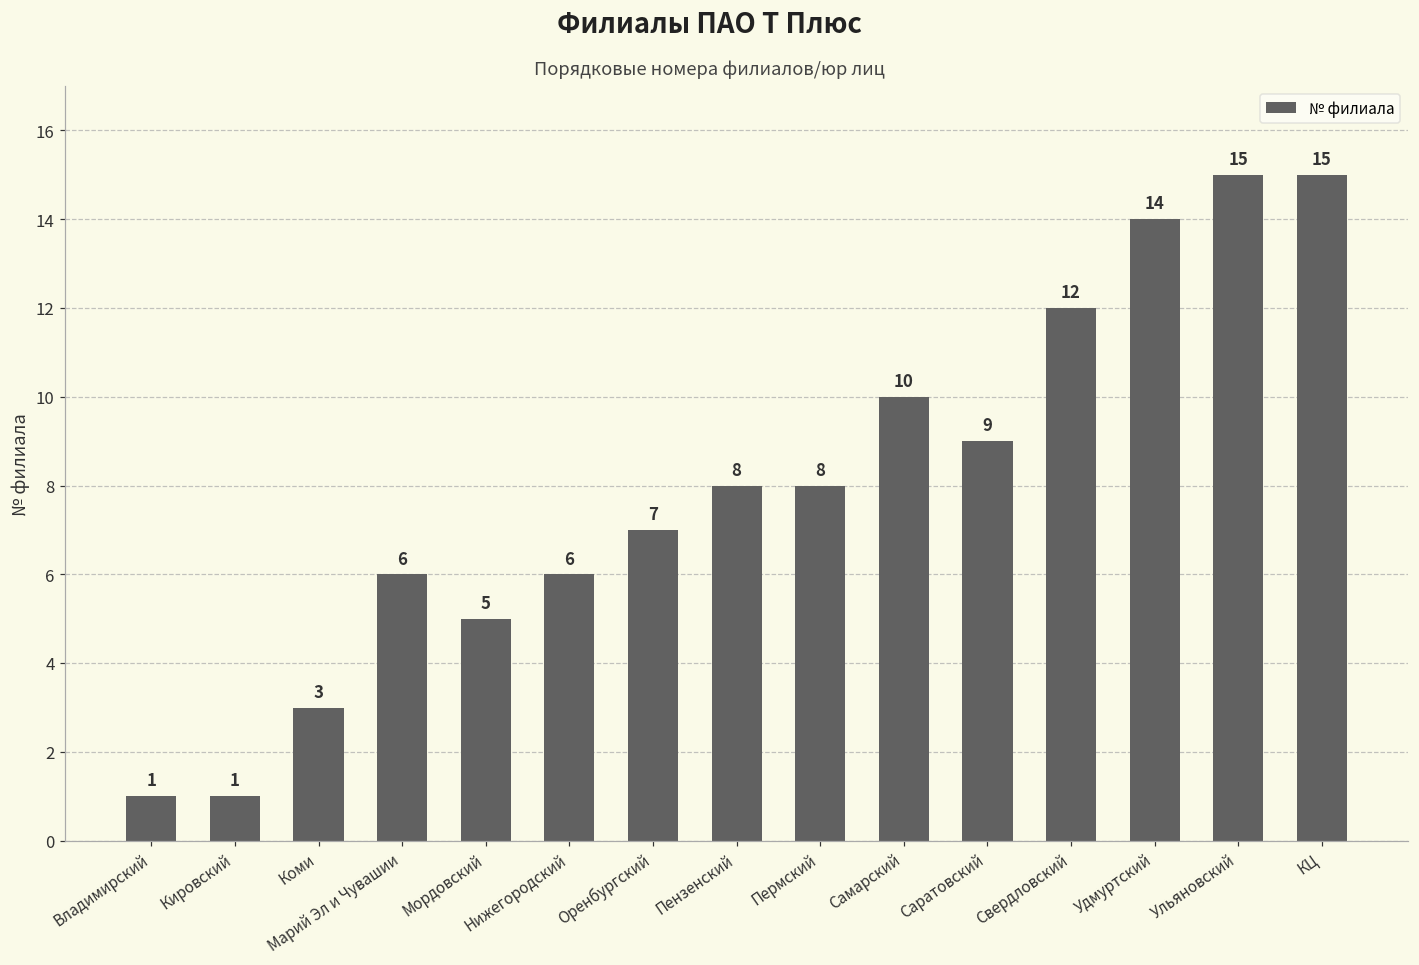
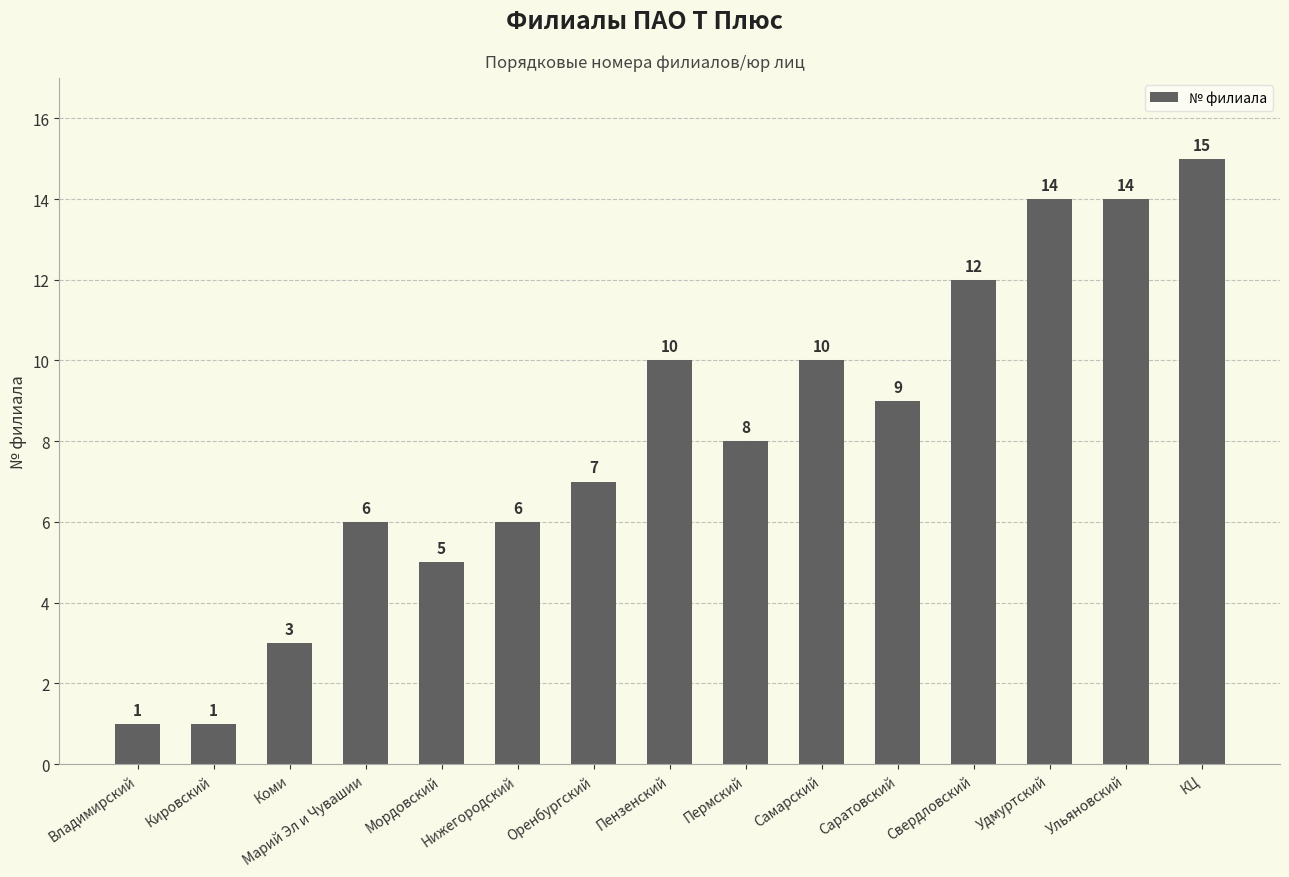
  {
    "Владимирский": 1,
    "Кировский": 1,
    "Коми": 3,
    "Марий Эл и Чувашии": 6,
    "Мордовский": 5,
    "Нижегородский": 6,
    "Оренбургский": 7,
-   "Пензенский": 8,
+   "Пензенский": 10,
    "Пермский": 8,
    "Самарский": 10,
    "Саратовский": 9,
    "Свердловский": 12,
    "Удмуртский": 14,
-   "Ульяновский": 15,
+   "Ульяновский": 14,
    "КЦ": 15
  }
